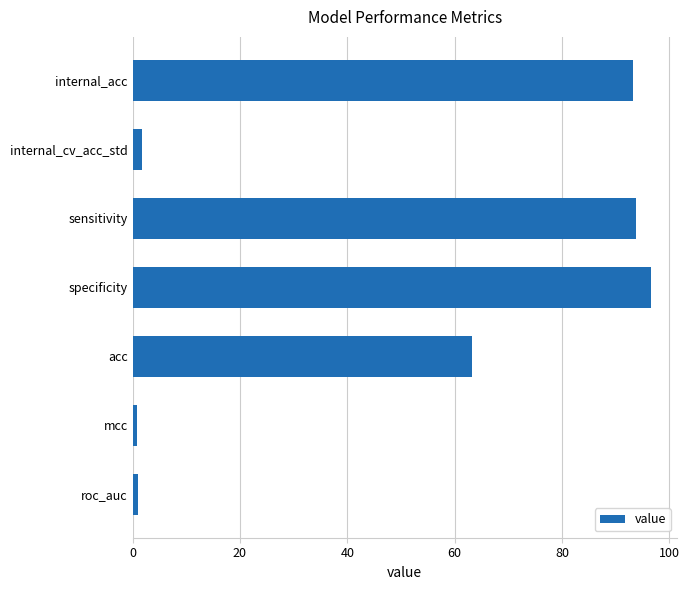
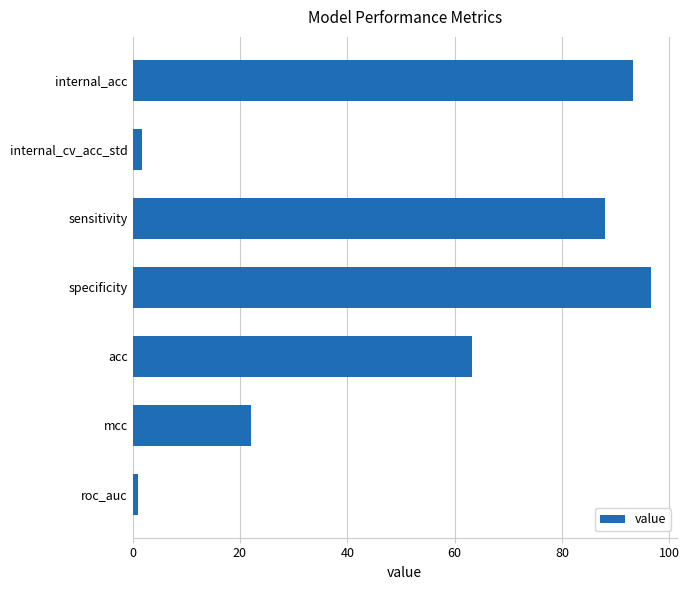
  {
    "internal_acc": 93,
    "internal_cv_acc_std": 2,
-   "sensitivity": 94,
+   "sensitivity": 88,
    "specificity": 97,
    "acc": 63,
-   "mcc": 1,
+   "mcc": 22,
    "roc_auc": 1
  }
